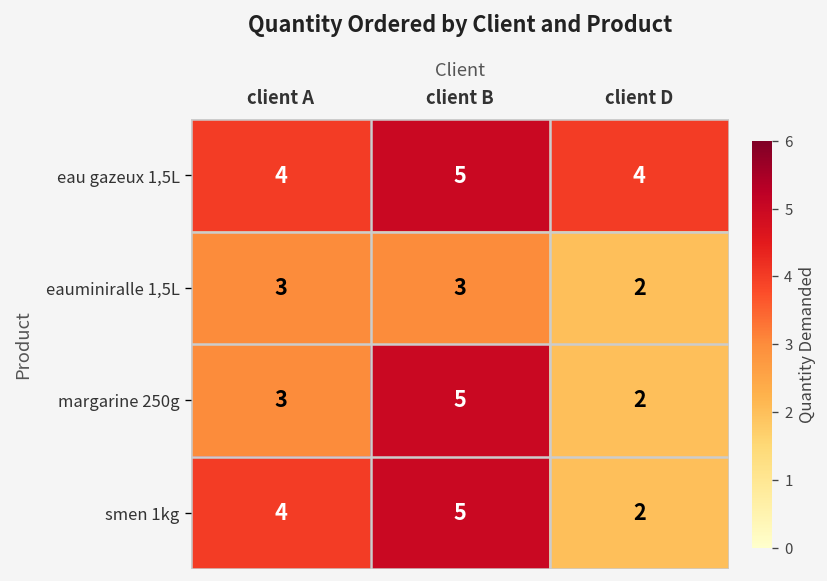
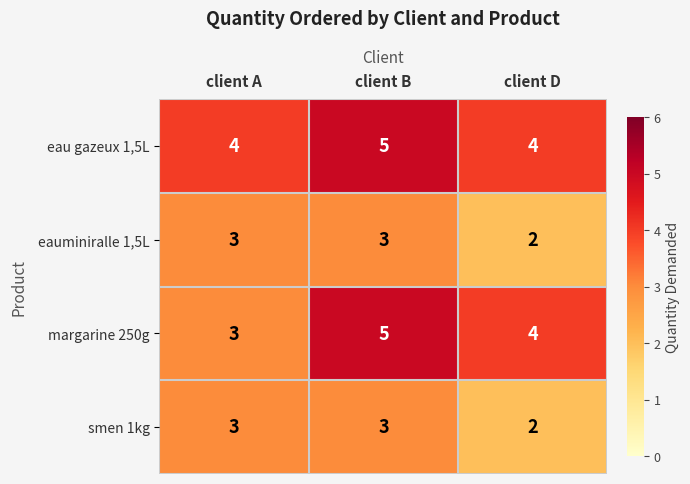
  {
    "eau gazeux 1,5L": {
      "client A": 4,
      "client B": 5,
      "client D": 4
    },
    "eauminiralle 1,5L": {
      "client A": 3,
      "client B": 3,
      "client D": 2
    },
    "margarine 250g": {
      "client A": 3,
      "client B": 5,
-     "client D": 2
+     "client D": 4
    },
    "smen 1kg": {
-     "client A": 4,
-     "client B": 5,
+     "client A": 3,
+     "client B": 3,
      "client D": 2
    }
  }
